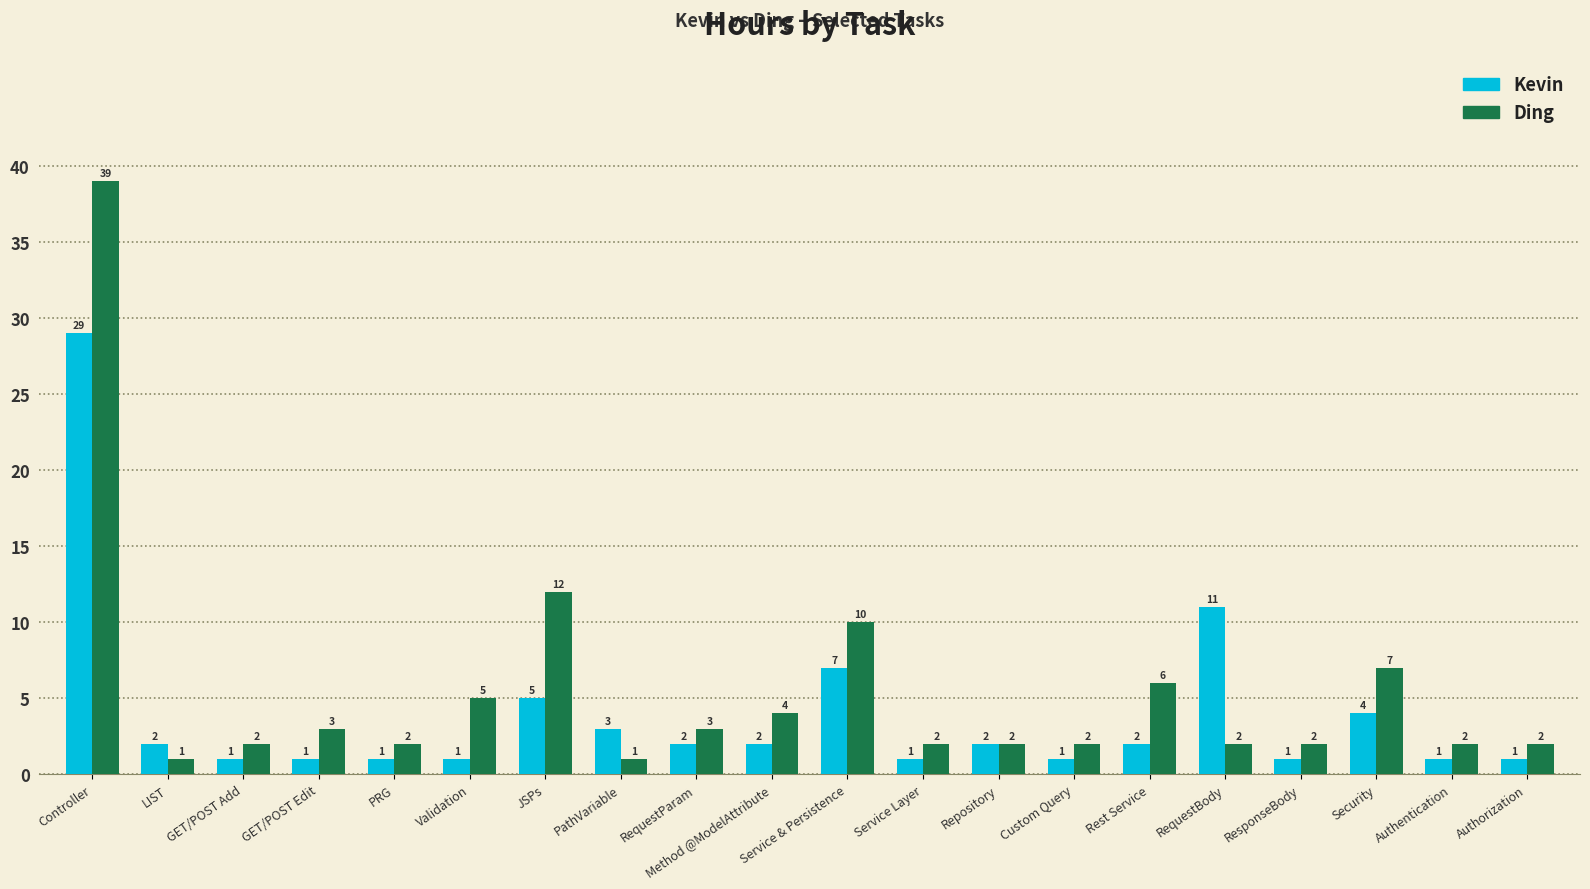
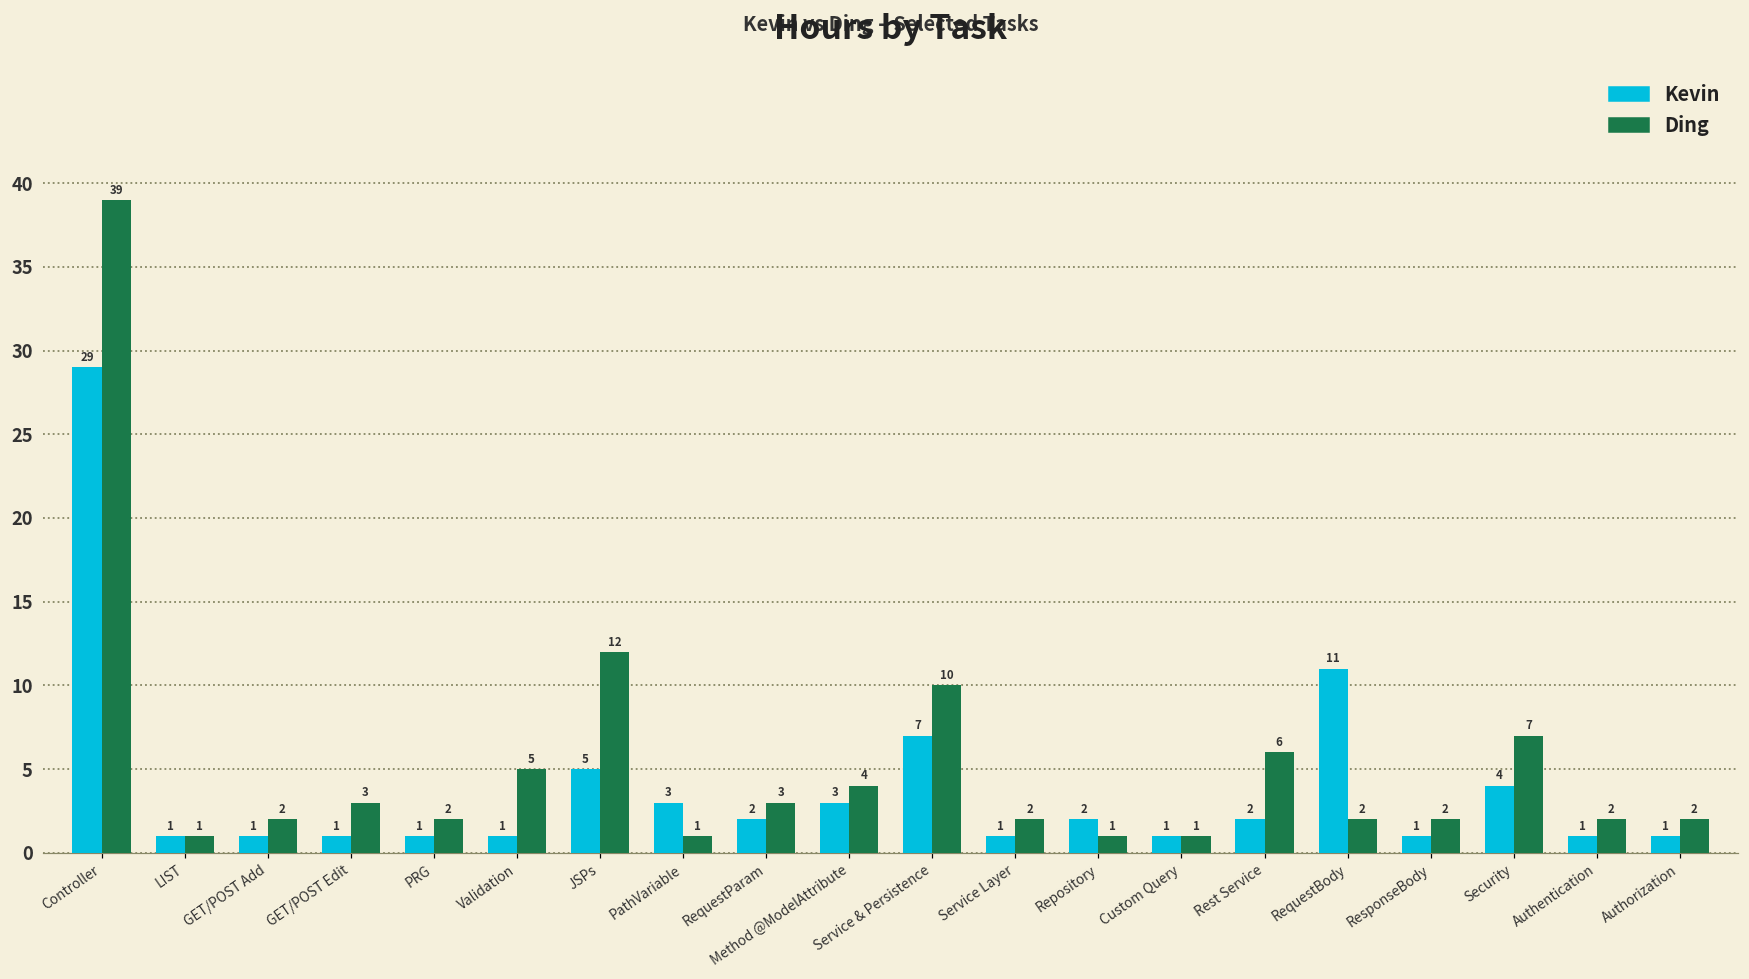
  {
    "Kevin": {
      "Controller": 29,
-     "LIST": 2,
+     "LIST": 1,
      "GET/POST Add": 1,
      "GET/POST Edit": 1,
      "PRG": 1,
      "Validation": 1,
      "JSPs": 5,
      "PathVariable": 3,
      "RequestParam": 2,
-     "Method @ModelAttribute": 2,
+     "Method @ModelAttribute": 3,
      "Service & Persistence": 7,
      "Service Layer": 1,
      "Repository": 2,
      "Custom Query": 1,
      "Rest Service": 2,
      "RequestBody": 11,
      "ResponseBody": 1,
      "Security": 4,
      "Authentication": 1,
      "Authorization": 1
    },
    "Ding": {
      "Controller": 39,
      "LIST": 1,
      "GET/POST Add": 2,
      "GET/POST Edit": 3,
      "PRG": 2,
      "Validation": 5,
      "JSPs": 12,
      "PathVariable": 1,
      "RequestParam": 3,
      "Method @ModelAttribute": 4,
      "Service & Persistence": 10,
      "Service Layer": 2,
-     "Repository": 2,
-     "Custom Query": 2,
+     "Repository": 1,
+     "Custom Query": 1,
      "Rest Service": 6,
      "RequestBody": 2,
      "ResponseBody": 2,
      "Security": 7,
      "Authentication": 2,
      "Authorization": 2
    }
  }
